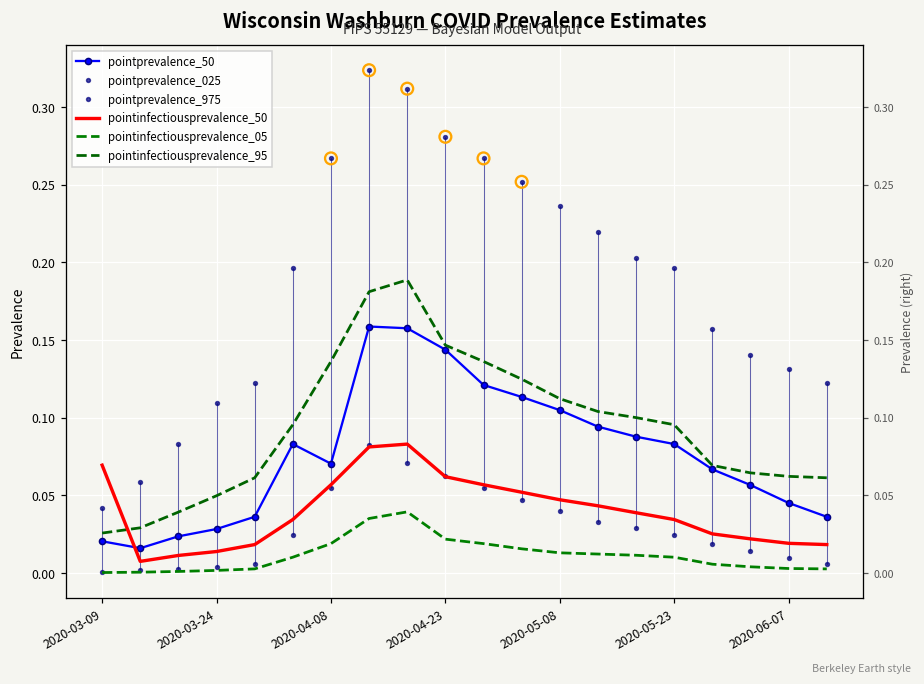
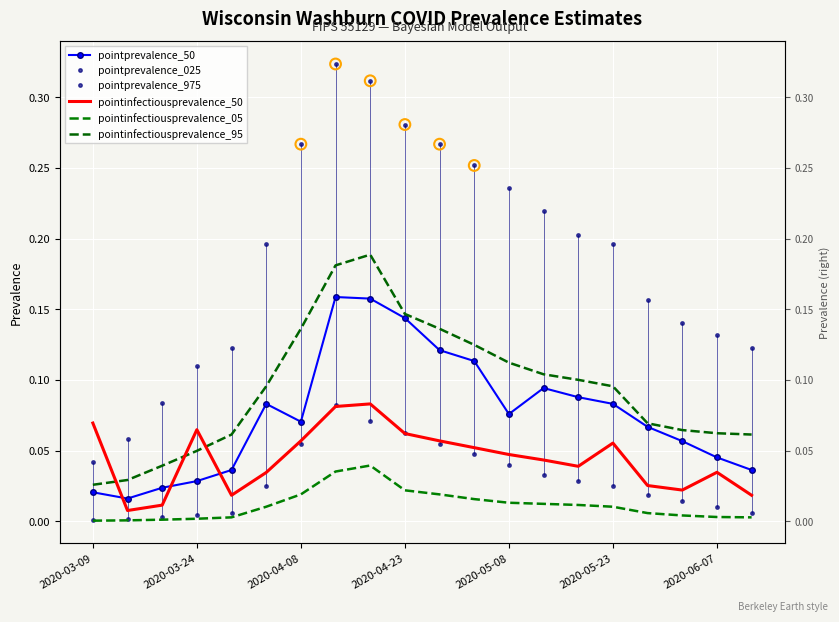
  {
    "pointprevalence_50": {
      "2020-03-09": 0.021,
      "2020-03-24": 0.028,
      "2020-04-08": 0.070,
      "2020-04-23": 0.144,
-     "2020-05-08": 0.105,
+     "2020-05-08": 0.076,
      "2020-05-23": 0.083,
      "2020-06-07": 0.045
    },
    "pointinfectiousprevalence_50": {
      "2020-03-09": 0.069,
-     "2020-03-24": 0.014,
+     "2020-03-24": 0.065,
      "2020-04-08": 0.057,
      "2020-05-08": 0.047,
-     "2020-05-23": 0.034,
-     "2020-06-07": 0.019
+     "2020-05-23": 0.055,
+     "2020-06-07": 0.035
    }
  }
